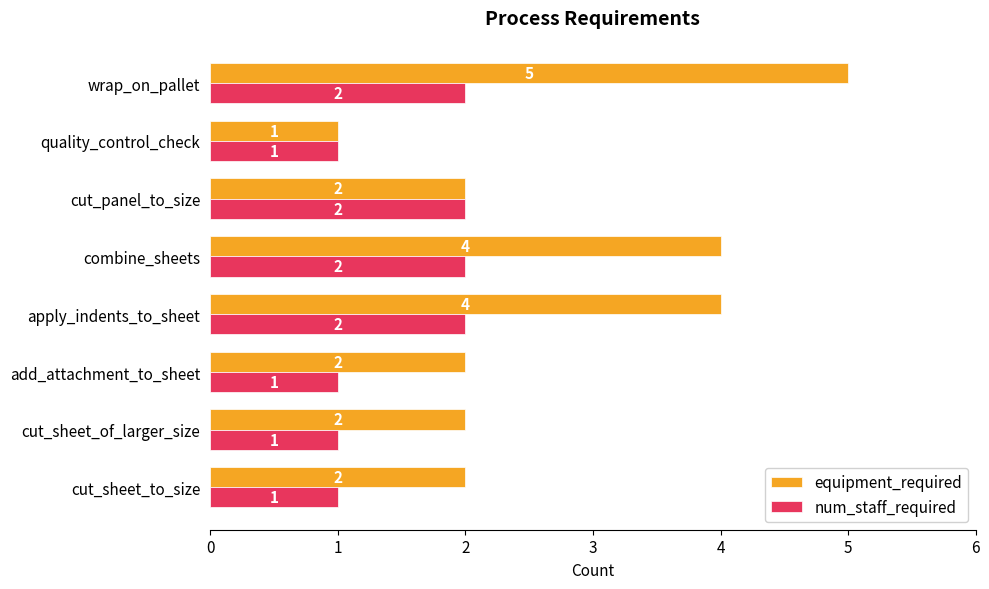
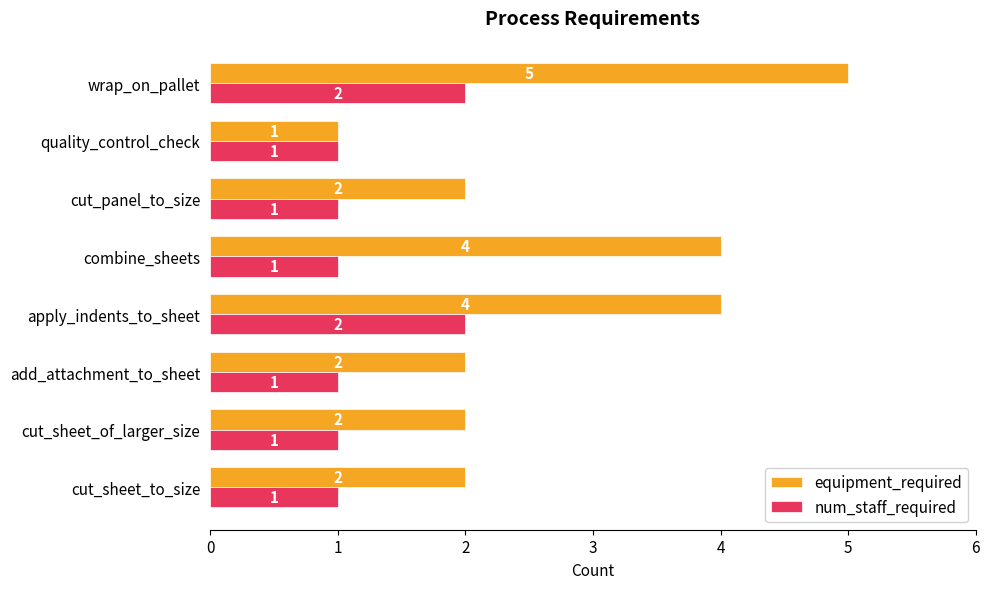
  {
    "equipment_required": {
      "wrap_on_pallet": 5,
      "quality_control_check": 1,
      "cut_panel_to_size": 2,
      "combine_sheets": 4,
      "apply_indents_to_sheet": 4,
      "add_attachment_to_sheet": 2,
      "cut_sheet_of_larger_size": 2,
      "cut_sheet_to_size": 2
    },
    "num_staff_required": {
      "wrap_on_pallet": 2,
      "quality_control_check": 1,
-     "cut_panel_to_size": 2,
-     "combine_sheets": 2,
+     "cut_panel_to_size": 1,
+     "combine_sheets": 1,
      "apply_indents_to_sheet": 2,
      "add_attachment_to_sheet": 1,
      "cut_sheet_of_larger_size": 1,
      "cut_sheet_to_size": 1
    }
  }
